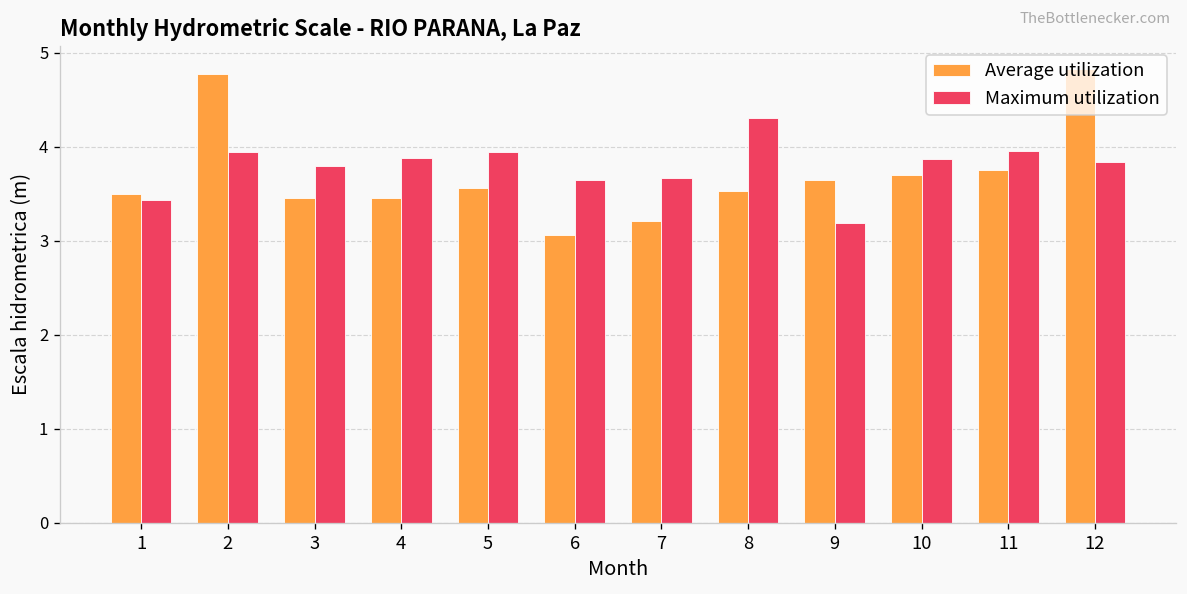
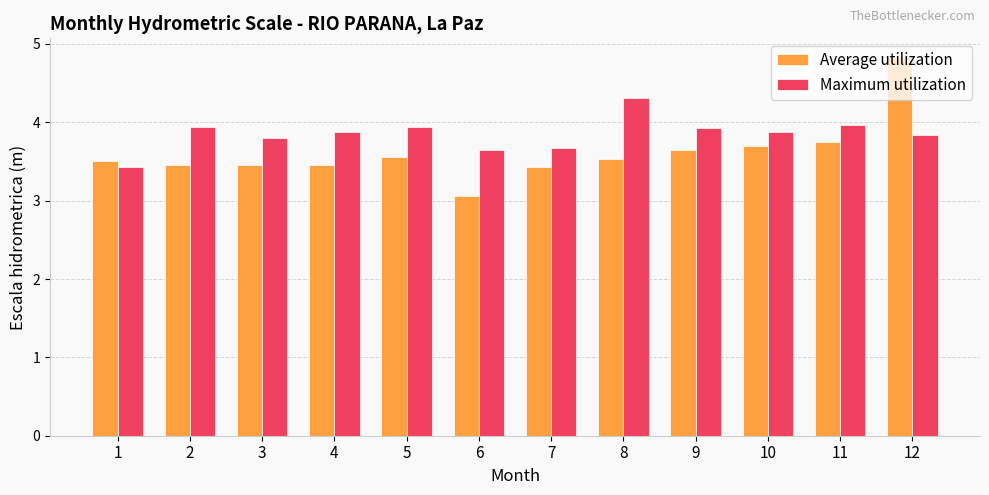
  {
    "Average utilization": {
      "1": 3.5,
-     "2": 4.8,
+     "2": 3.5,
      "3": 3.5,
      "4": 3.5,
      "5": 3.6,
      "6": 3.1,
-     "7": 3.2,
+     "7": 3.4,
      "8": 3.5,
      "9": 3.7,
      "10": 3.7,
      "11": 3.8
    },
    "Maximum utilization": {
      "1": 3.4,
      "2": 3.9,
      "3": 3.8,
      "4": 3.9,
      "5": 3.9,
      "6": 3.7,
      "7": 3.7,
      "8": 4.3,
-     "9": 3.2,
+     "9": 3.9,
      "10": 3.9,
      "11": 4.0,
      "12": 3.8
    }
  }
